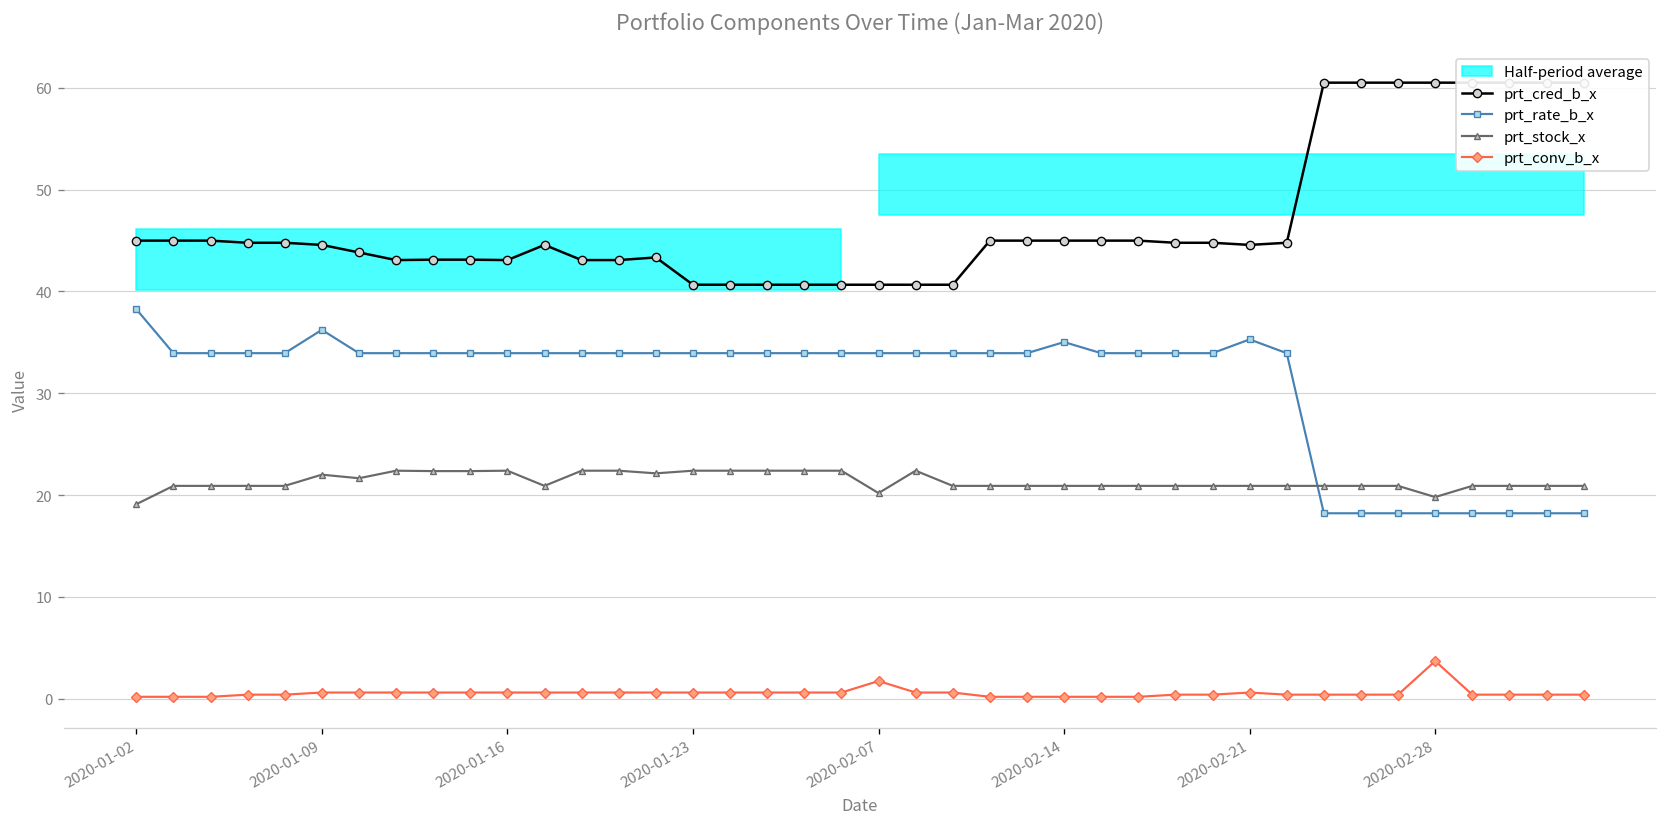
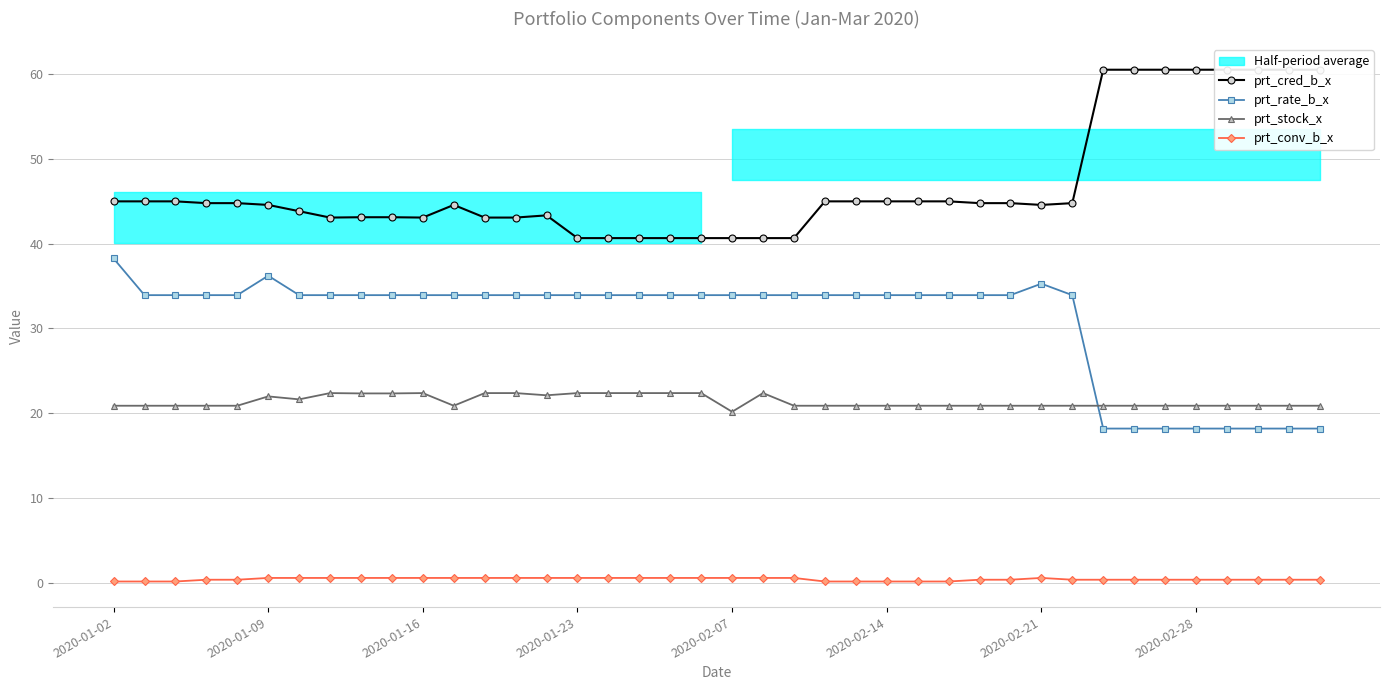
  {
    "prt_cred_b_x": {
      "2020-01-02": 45,
      "2020-01-09": 45,
      "2020-01-16": 43,
      "2020-01-23": 41,
      "2020-02-07": 41,
      "2020-02-14": 45,
      "2020-02-21": 45,
      "2020-02-28": 60
    },
    "prt_rate_b_x": {
      "2020-01-02": 38,
      "2020-01-09": 36,
      "2020-01-16": 34,
      "2020-01-23": 34,
      "2020-02-07": 34,
-     "2020-02-14": 35,
+     "2020-02-14": 34,
      "2020-02-21": 35,
      "2020-02-28": 18
    },
    "prt_stock_x": {
-     "2020-01-02": 19,
+     "2020-01-02": 21,
      "2020-01-09": 22,
      "2020-01-16": 22,
      "2020-01-23": 22,
      "2020-02-07": 20,
      "2020-02-14": 21,
      "2020-02-21": 21,
-     "2020-02-28": 20
+     "2020-02-28": 21
    },
    "prt_conv_b_x": {
      "2020-01-02": 0,
      "2020-01-09": 1,
      "2020-01-16": 1,
      "2020-01-23": 1,
-     "2020-02-07": 2,
+     "2020-02-07": 1,
      "2020-02-14": 0,
      "2020-02-21": 1,
-     "2020-02-28": 4
+     "2020-02-28": 0
    }
  }
